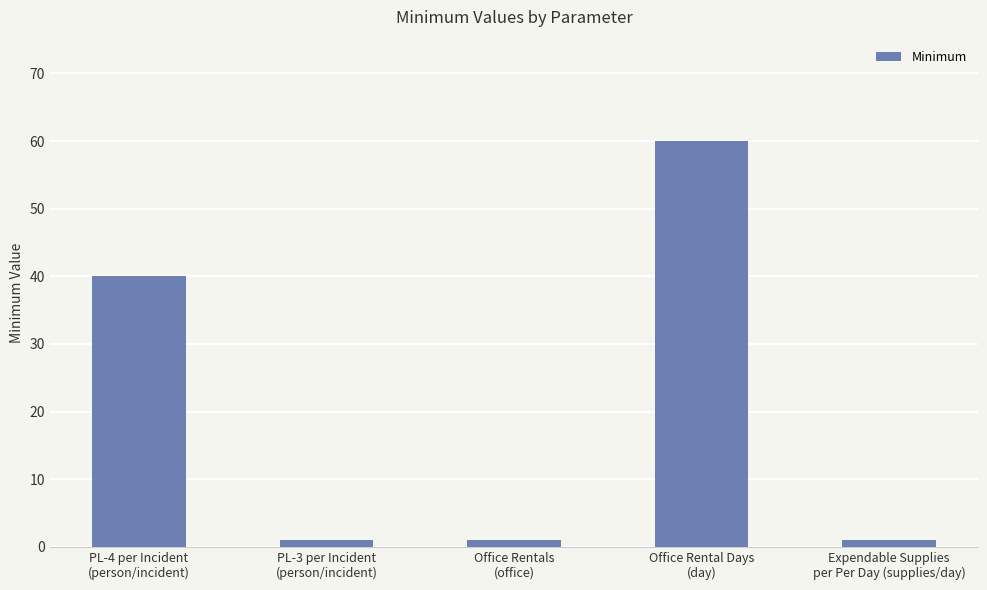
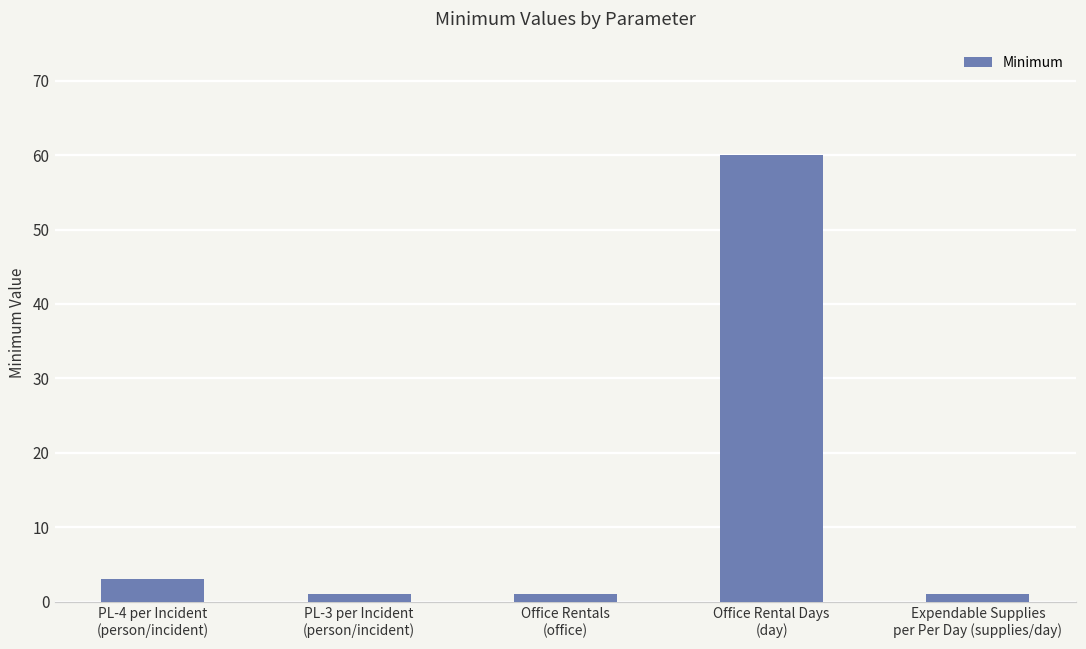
  {
-   "PL-4 per Incident (person/incident)": 40,
+   "PL-4 per Incident (person/incident)": 3,
    "PL-3 per Incident (person/incident)": 1,
    "Office Rentals (office)": 1,
    "Office Rental Days (day)": 60,
    "Expendable Supplies per Per Day (supplies/day)": 1
  }
